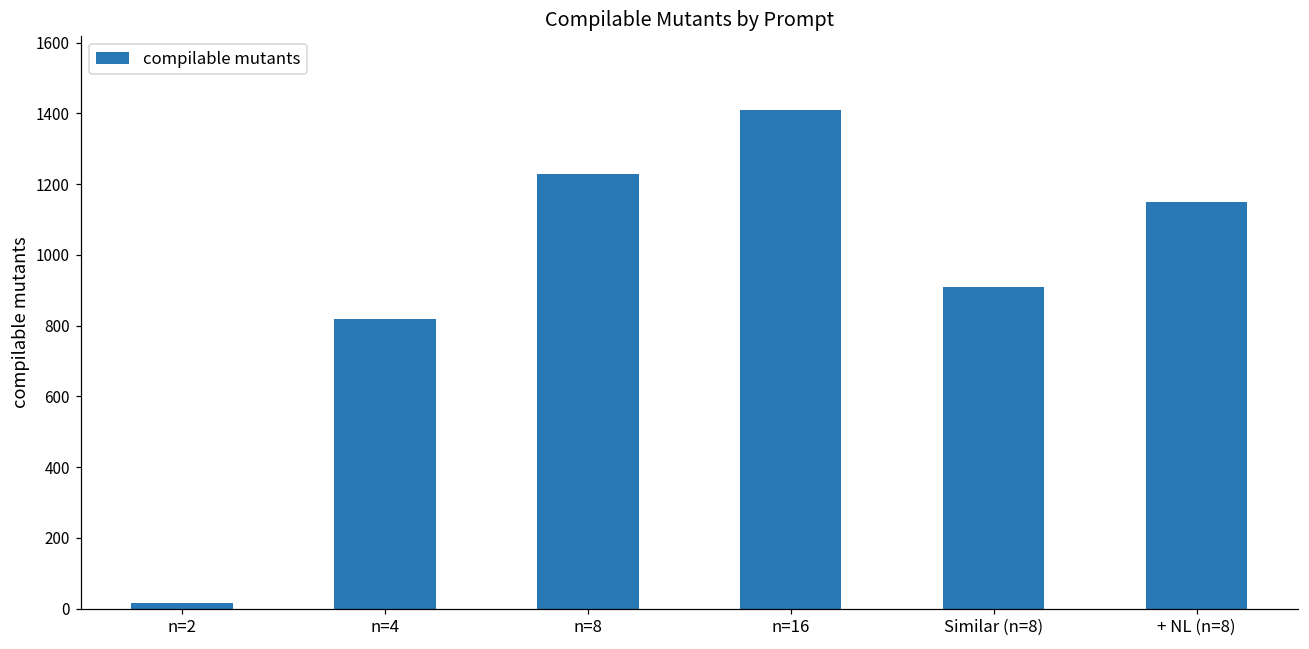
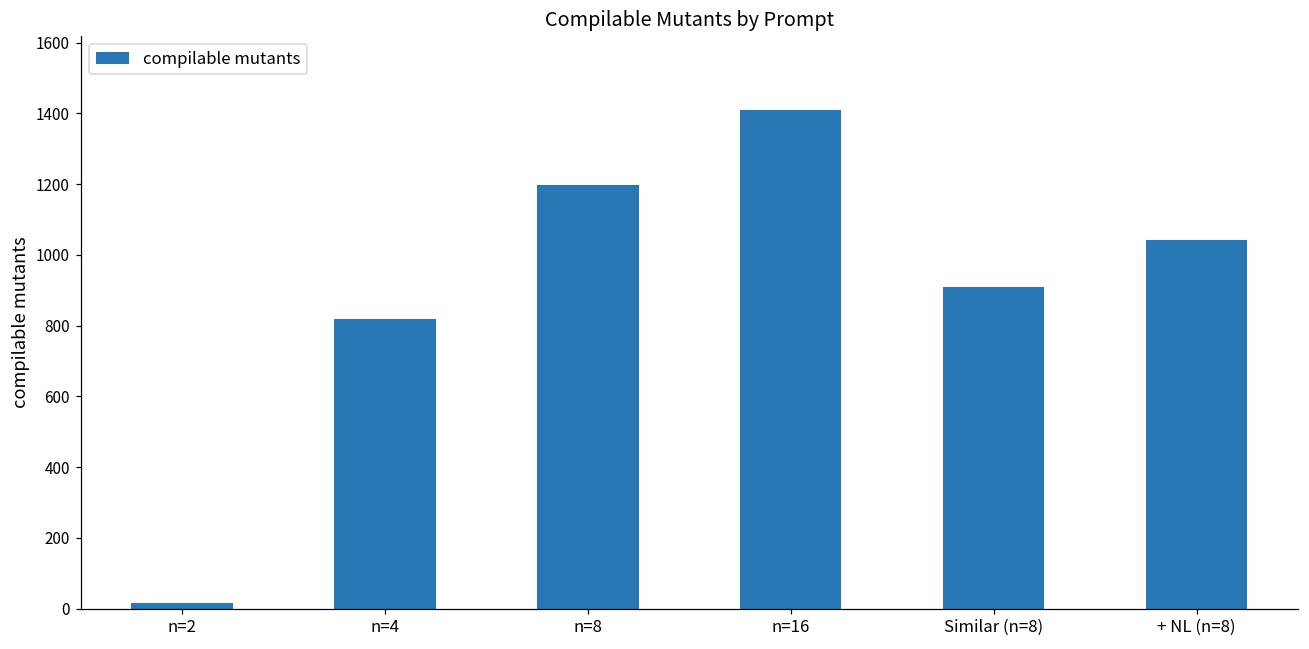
  {
    "n=2": 20,
    "n=4": 820,
-   "n=8": 1230,
+   "n=8": 1200,
    "n=16": 1410,
    "Similar (n=8)": 910,
-   "+ NL (n=8)": 1150
+   "+ NL (n=8)": 1040
  }
